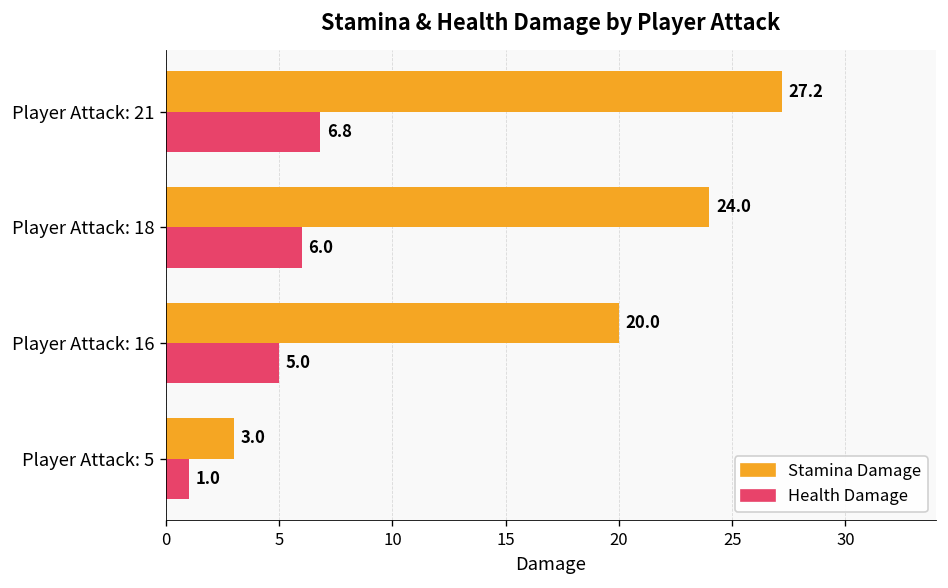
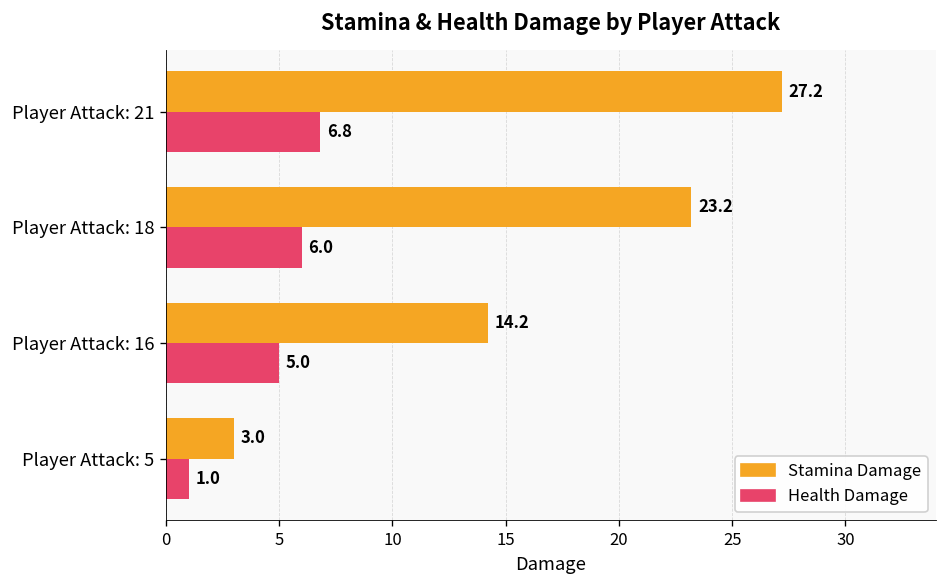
  {
    "Stamina Damage": {
      "Player Attack: 21": 27.2,
-     "Player Attack: 18": 24.0,
-     "Player Attack: 16": 20.0,
+     "Player Attack: 18": 23.2,
+     "Player Attack: 16": 14.2,
      "Player Attack: 5": 3.0
    },
    "Health Damage": {
      "Player Attack: 21": 6.8,
      "Player Attack: 18": 6.0,
      "Player Attack: 16": 5.0,
      "Player Attack: 5": 1.0
    }
  }
